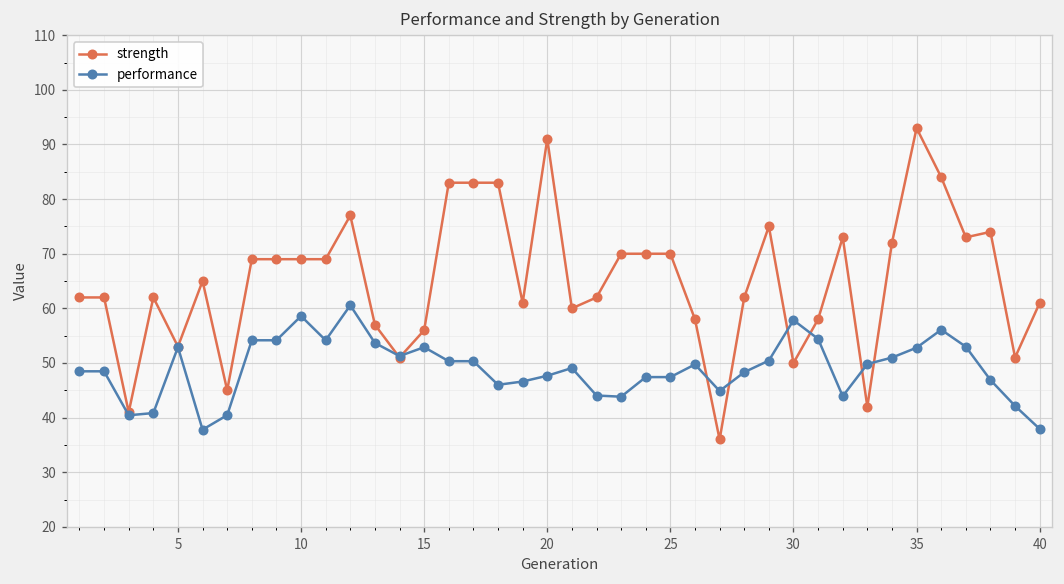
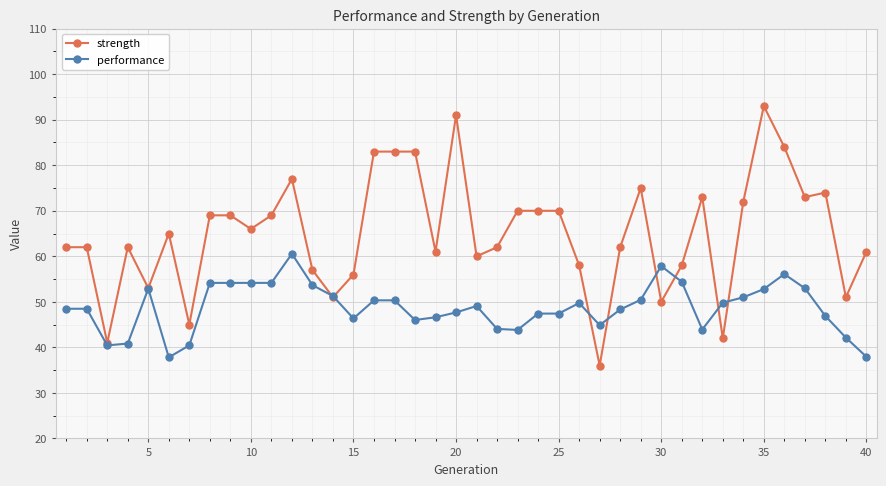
  {
    "strength": {
-     "10": 69,
+     "10": 66,
      "15": 56,
      "20": 91,
      "25": 70,
      "30": 50,
      "35": 93,
      "40": 61
    },
    "performance": {
-     "10": 59,
-     "15": 53,
+     "10": 54,
+     "15": 46,
      "20": 48,
      "25": 47,
      "30": 58,
      "35": 53,
      "40": 38
    }
  }
